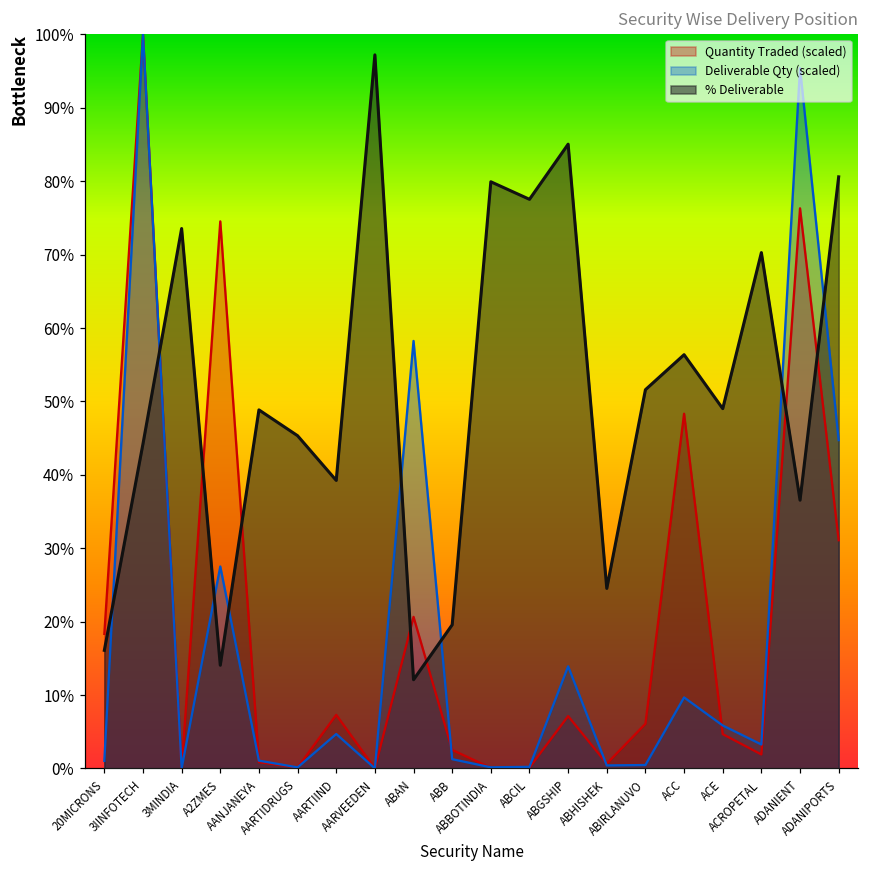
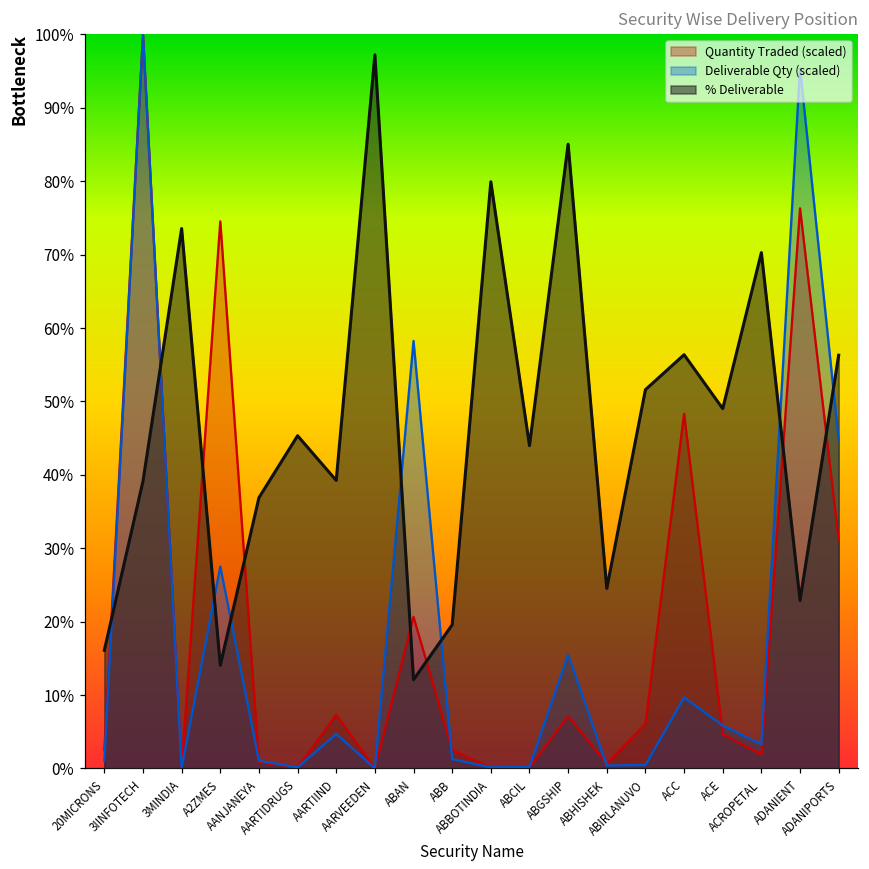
  {
    "Quantity Traded (scaled)": {
-     "20MICRONS": "18%",
+     "20MICRONS": "3%",
      "A2ZMES": "75%",
      "AARTIIND": "7%",
      "ABAN": "21%",
      "ABB": "3%",
      "ABGSHIP": "7%",
      "ABIRLANUVO": "6%",
      "ACC": "48%",
      "ACE": "5%",
      "ACROPETAL": "2%",
      "ADANIENT": "76%",
      "ADANIPORTS": "31%"
    },
    "Deliverable Qty (scaled)": {
      "20MICRONS": "1%",
      "A2ZMES": "28%",
      "AARTIIND": "5%",
      "ABAN": "58%",
      "ABB": "1%",
-     "ABGSHIP": "14%",
+     "ABGSHIP": "15%",
      "ABIRLANUVO": "0%",
      "ACC": "10%",
      "ACE": "6%",
      "ACROPETAL": "3%",
      "ADANIPORTS": "45%"
    },
    "% Deliverable": {
      "20MICRONS": "16%",
-     "3IINFOTECH": "44%",
+     "3IINFOTECH": "39%",
      "3MINDIA": "74%",
      "A2ZMES": "14%",
-     "AANJANEYA": "49%",
+     "AANJANEYA": "37%",
      "AARTIDRUGS": "45%",
      "AARTIIND": "39%",
      "AARVEEDEN": "97%",
      "ABAN": "12%",
      "ABB": "20%",
      "ABBOTINDIA": "80%",
-     "ABCIL": "78%",
+     "ABCIL": "44%",
      "ABGSHIP": "85%",
      "ABHISHEK": "25%",
      "ABIRLANUVO": "52%",
      "ACC": "56%",
      "ACE": "49%",
      "ACROPETAL": "70%",
-     "ADANIENT": "37%",
-     "ADANIPORTS": "81%"
+     "ADANIENT": "23%",
+     "ADANIPORTS": "56%"
    }
  }
